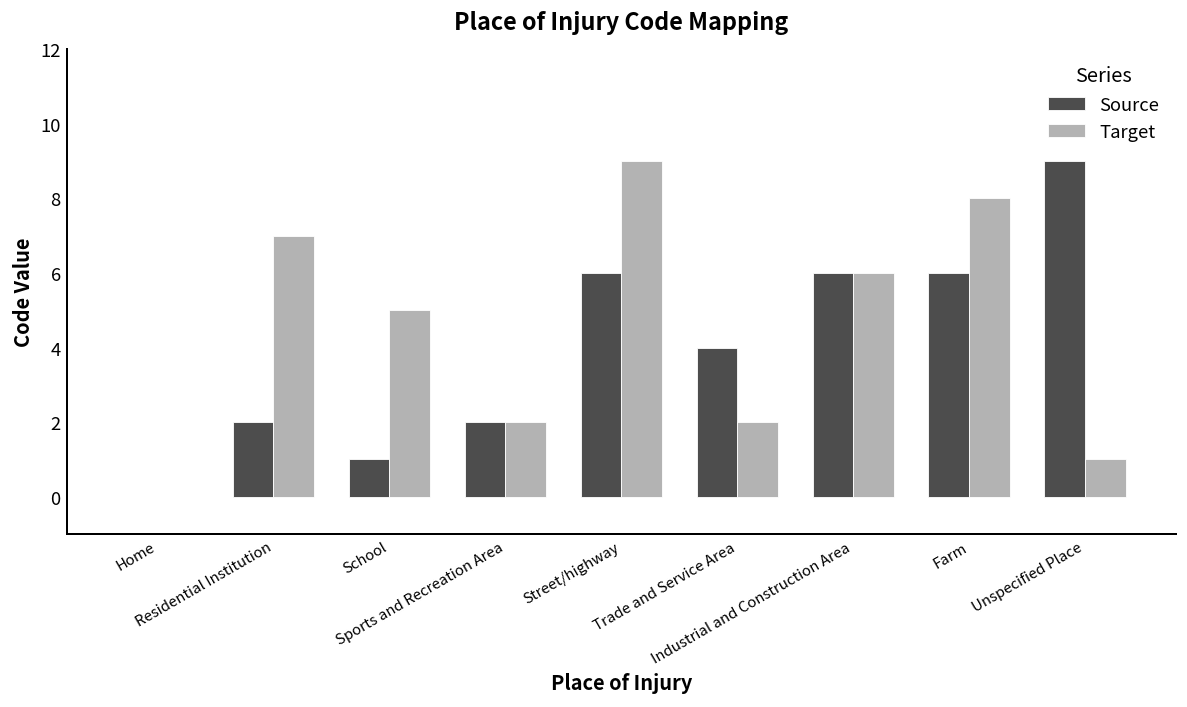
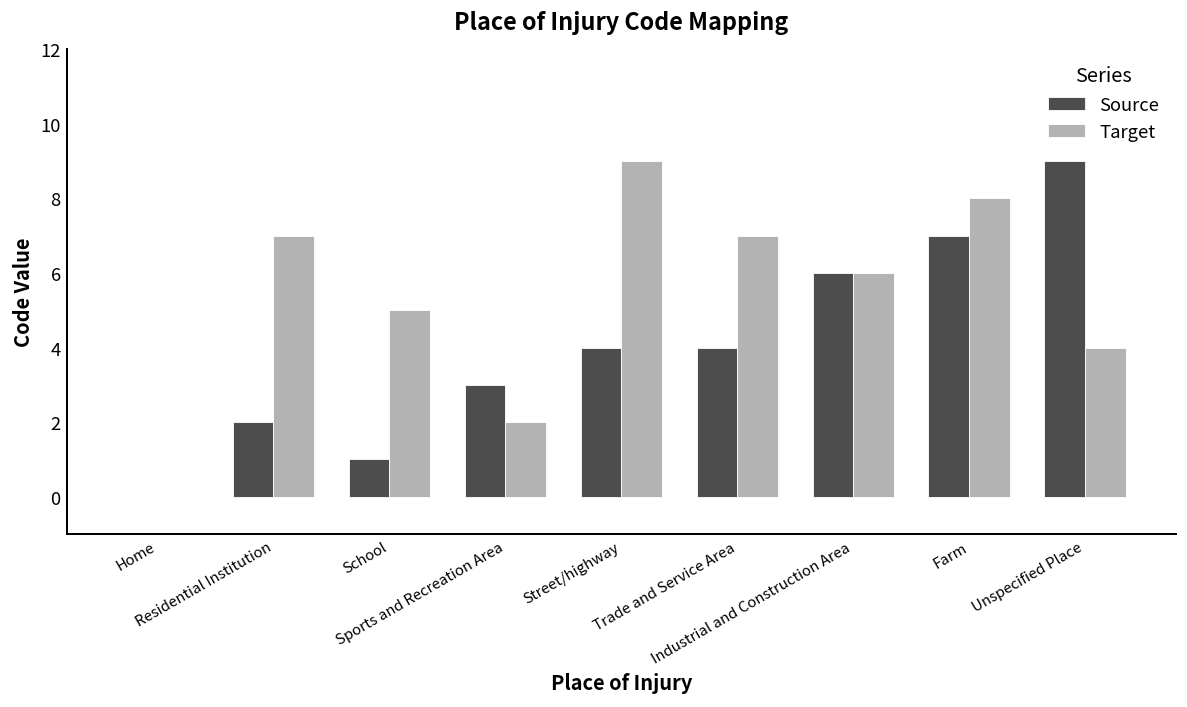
  {
    "Source": {
      "Home": 0,
      "Residential Institution": 2,
      "School": 1,
-     "Sports and Recreation Area": 2,
-     "Street/highway": 6,
+     "Sports and Recreation Area": 3,
+     "Street/highway": 4,
      "Trade and Service Area": 4,
      "Industrial and Construction Area": 6,
-     "Farm": 6,
+     "Farm": 7,
      "Unspecified Place": 9
    },
    "Target": {
      "Home": 0,
      "Residential Institution": 7,
      "School": 5,
      "Sports and Recreation Area": 2,
      "Street/highway": 9,
-     "Trade and Service Area": 2,
+     "Trade and Service Area": 7,
      "Industrial and Construction Area": 6,
      "Farm": 8,
-     "Unspecified Place": 1
+     "Unspecified Place": 4
    }
  }
